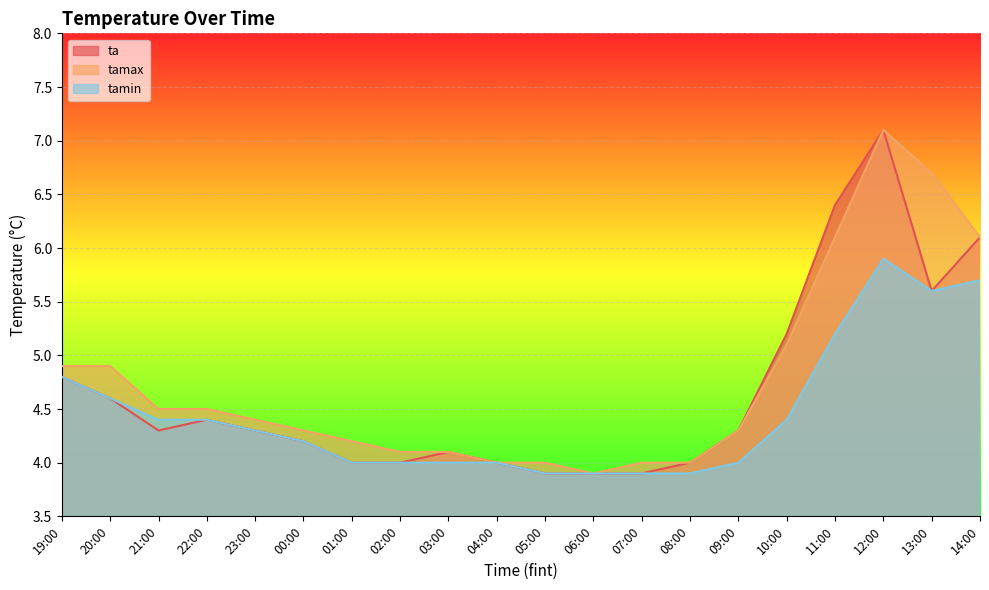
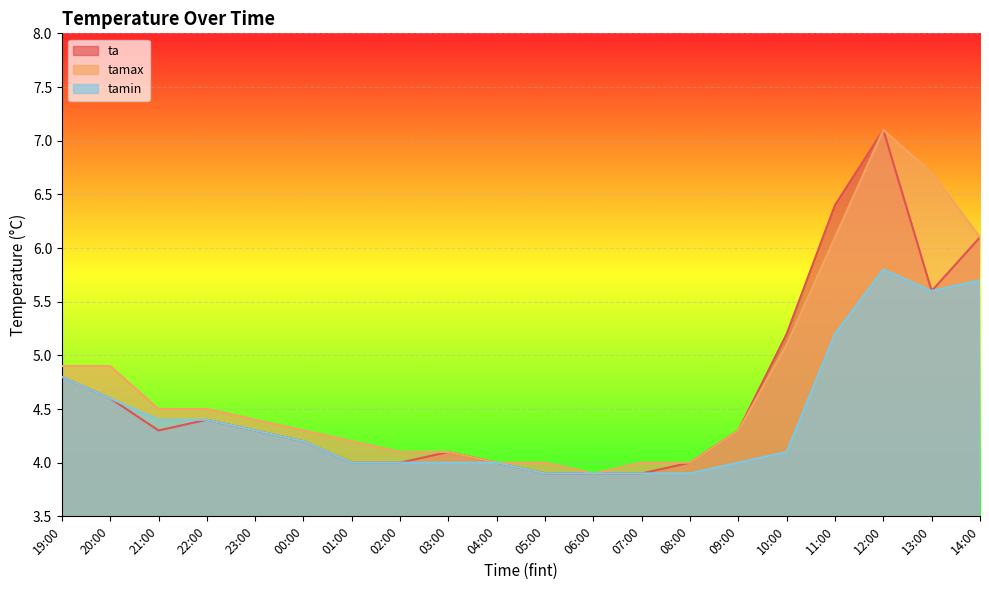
  {
    "ta": {
      "21:00": 4.3,
      "10:00": 5.2,
      "11:00": 6.4
    },
    "tamax": {
      "19:00": 4.9,
      "20:00": 4.9,
      "21:00": 4.5,
      "22:00": 4.5,
      "23:00": 4.4,
      "00:00": 4.3,
      "01:00": 4.2,
      "02:00": 4.1,
      "05:00": 4.0,
      "07:00": 4.0,
      "10:00": 5.1,
      "11:00": 6.1,
      "13:00": 6.7
    },
    "tamin": {
      "21:00": 4.4,
      "03:00": 4.0,
      "08:00": 3.9,
      "09:00": 4.0,
-     "10:00": 4.4,
+     "10:00": 4.1,
      "11:00": 5.2,
-     "12:00": 5.9,
+     "12:00": 5.8,
      "14:00": 5.7
    }
  }
